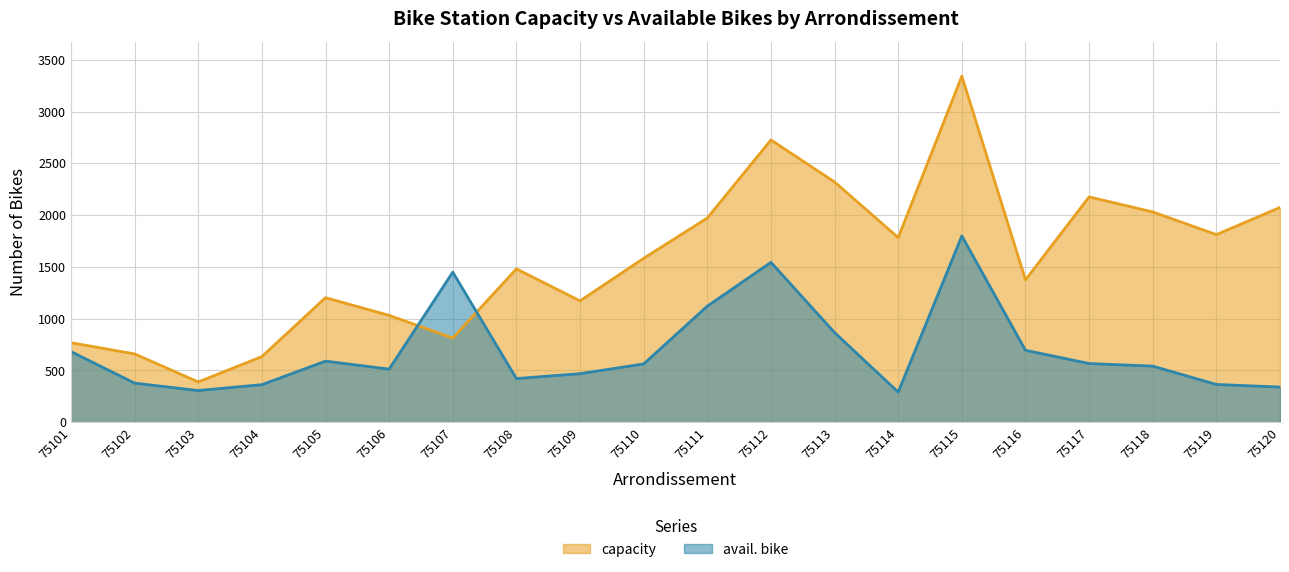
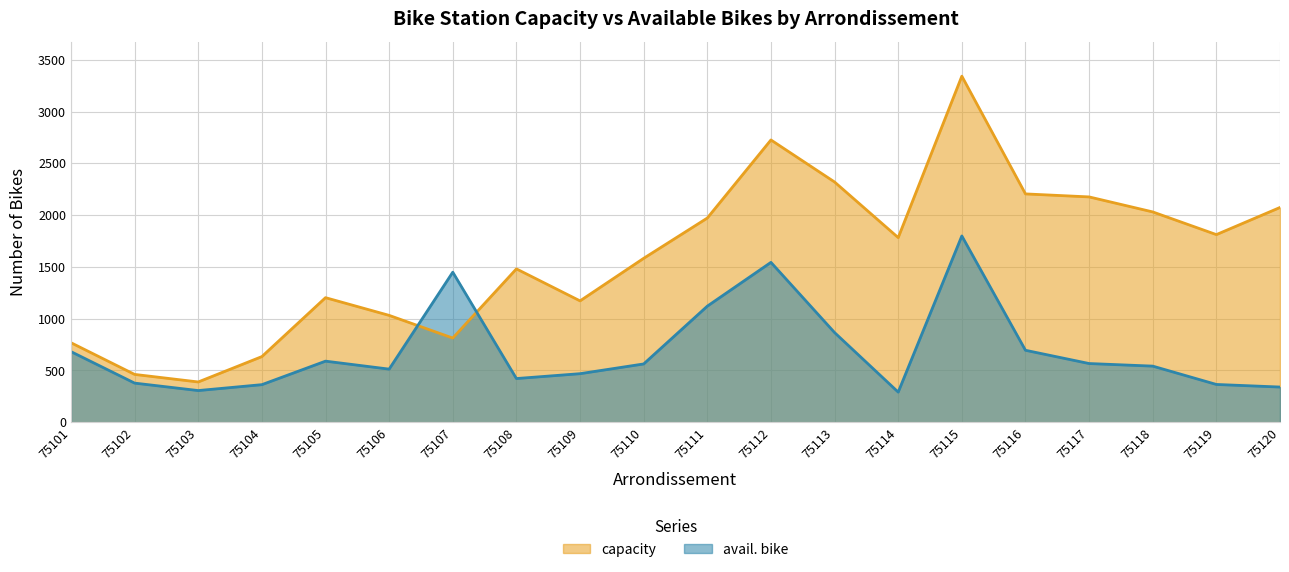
  {
    "capacity": {
      "75101": 770,
-     "75102": 660,
+     "75102": 460,
      "75103": 390,
      "75104": 630,
      "75105": 1200,
      "75106": 1030,
      "75107": 810,
      "75108": 1480,
      "75109": 1170,
      "75110": 1580,
      "75111": 1970,
      "75112": 2730,
      "75113": 2320,
      "75114": 1780,
      "75115": 3340,
-     "75116": 1380,
+     "75116": 2210,
      "75117": 2180,
      "75118": 2030,
      "75119": 1810,
      "75120": 2070
    },
    "avail. bike": {
      "75101": 680,
      "75102": 380,
      "75103": 310,
      "75104": 360,
      "75105": 590,
      "75106": 510,
      "75107": 1450,
      "75108": 420,
      "75109": 470,
      "75110": 560,
      "75111": 1120,
      "75112": 1540,
      "75113": 870,
      "75114": 290,
      "75115": 1800,
      "75116": 700,
      "75117": 570,
      "75118": 540,
      "75119": 370,
      "75120": 340
    }
  }
